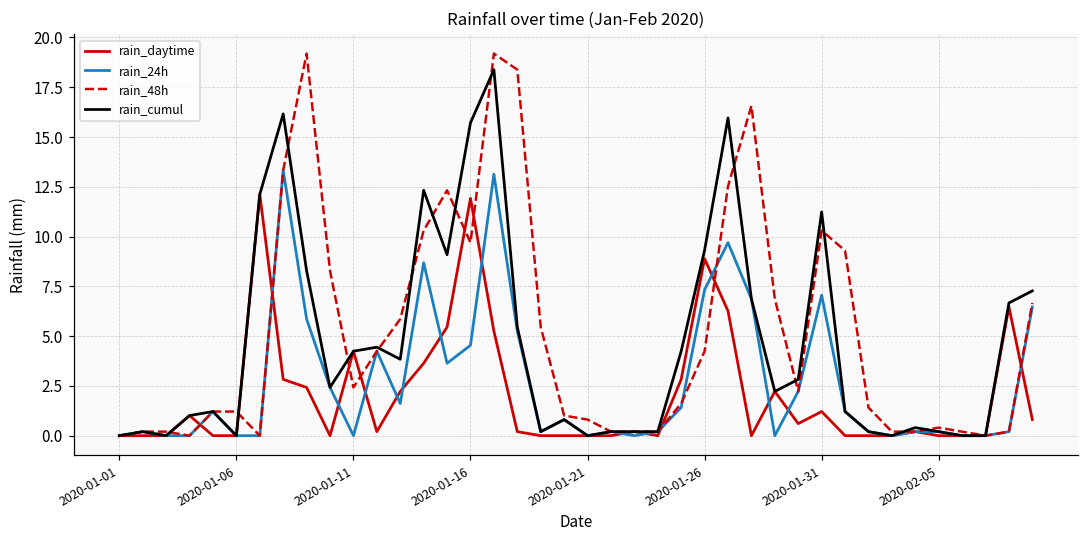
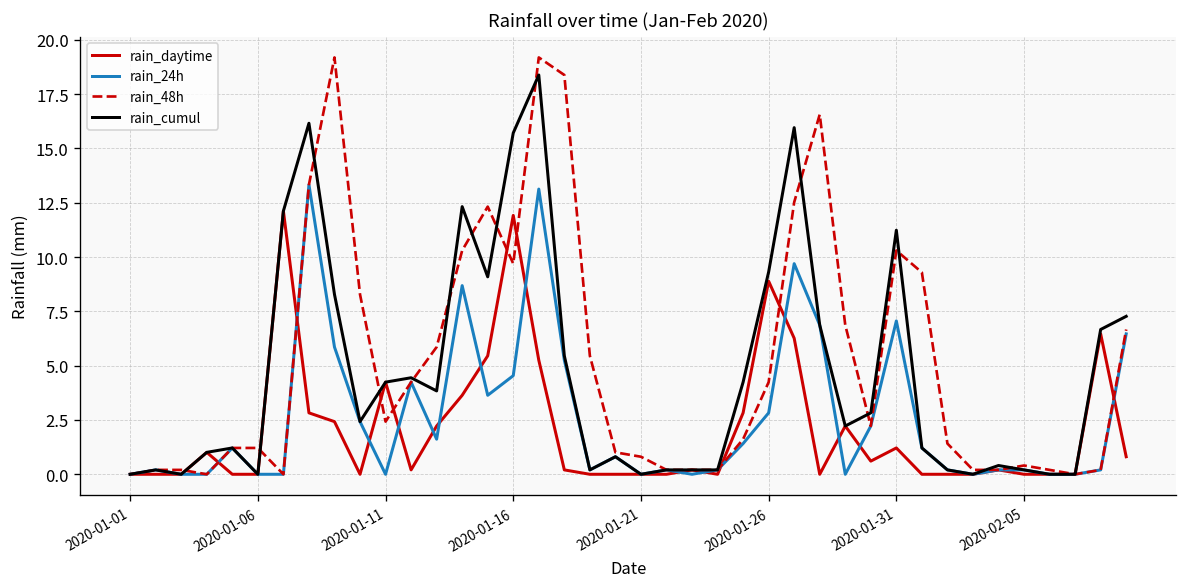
  {
    "rain_24h": {
      "2020-01-11": 0.0,
      "2020-01-16": 4.5,
-     "2020-01-26": 7.3,
+     "2020-01-26": 2.8,
      "2020-01-31": 7.1
    },
    "rain_cumul": {
      "2020-01-16": 15.7,
      "2020-01-26": 9.3,
      "2020-01-31": 11.2
    }
  }
